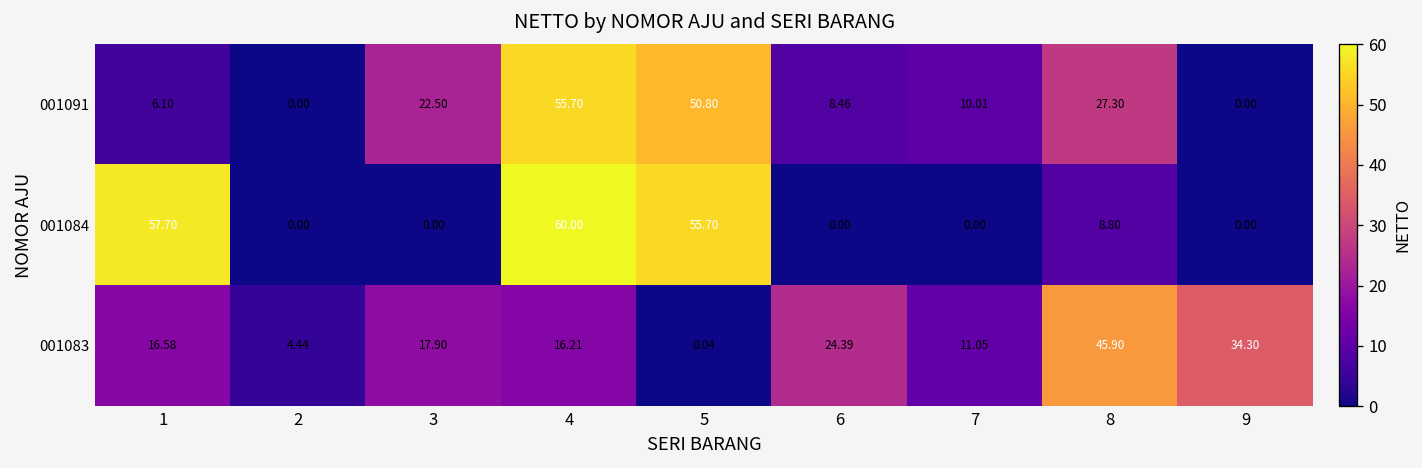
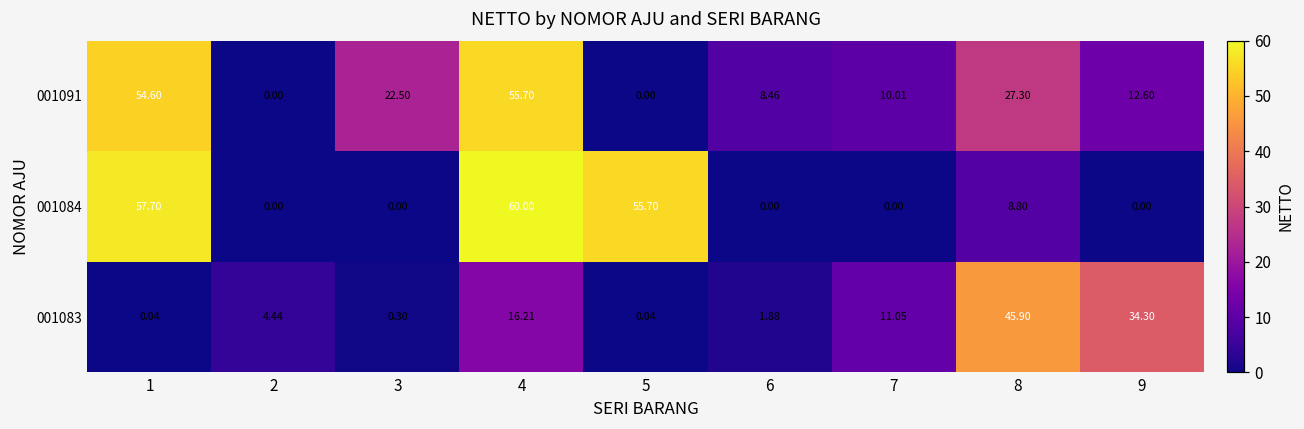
  {
    "001091": {
-     "1": 6.10,
+     "1": 54.60,
      "2": 0.00,
      "3": 22.50,
      "4": 55.70,
-     "5": 50.80,
+     "5": 0.00,
      "6": 8.46,
      "7": 10.01,
      "8": 27.30,
-     "9": 0.00
+     "9": 12.60
    },
    "001084": {
      "1": 57.70,
      "2": 0.00,
      "3": 0.00,
      "4": 60.00,
      "5": 55.70,
      "6": 0.00,
      "7": 0.00,
      "8": 8.80,
      "9": 0.00
    },
    "001083": {
-     "1": 16.58,
+     "1": 0.04,
      "2": 4.44,
-     "3": 17.90,
+     "3": 0.30,
      "4": 16.21,
      "5": 0.04,
-     "6": 24.39,
+     "6": 1.88,
      "7": 11.05,
      "8": 45.90,
      "9": 34.30
    }
  }
